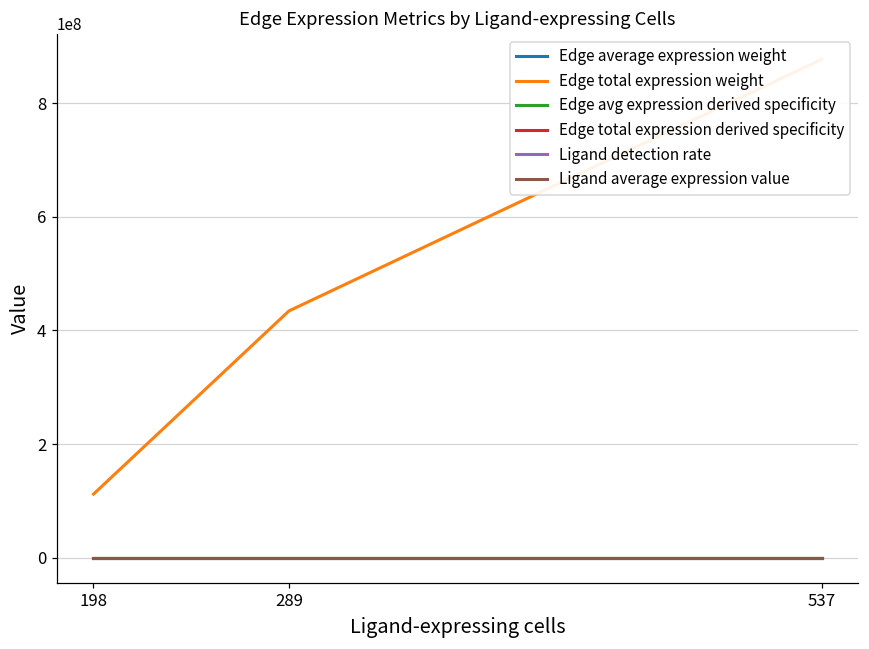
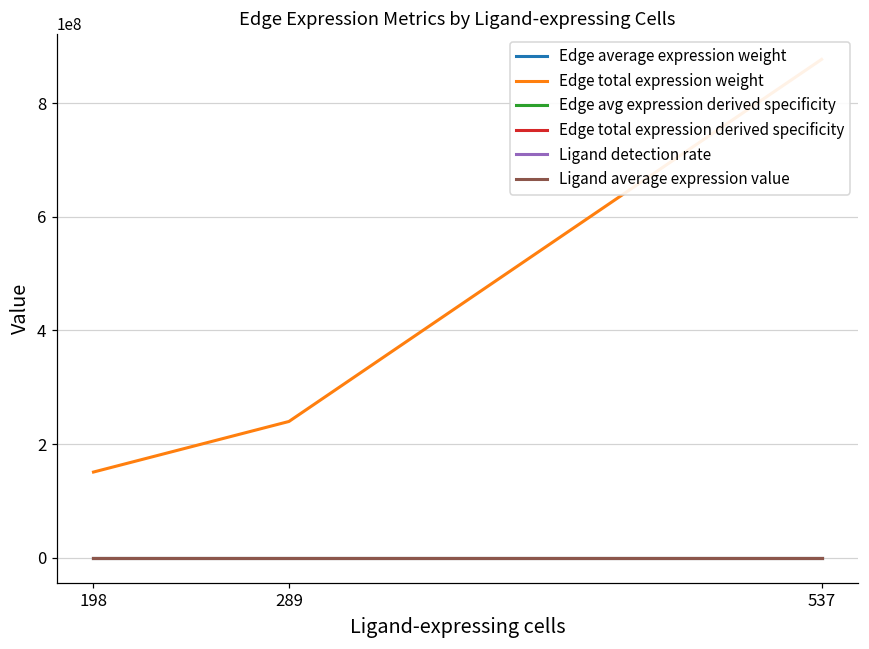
  {
    "Ligand average expression value": {
      "198": 0,
      "289": 0,
      "537": 0
    },
    "Edge total expression weight": {
-     "198": 110000000,
-     "289": 430000000
+     "198": 150000000,
+     "289": 240000000
    }
  }
